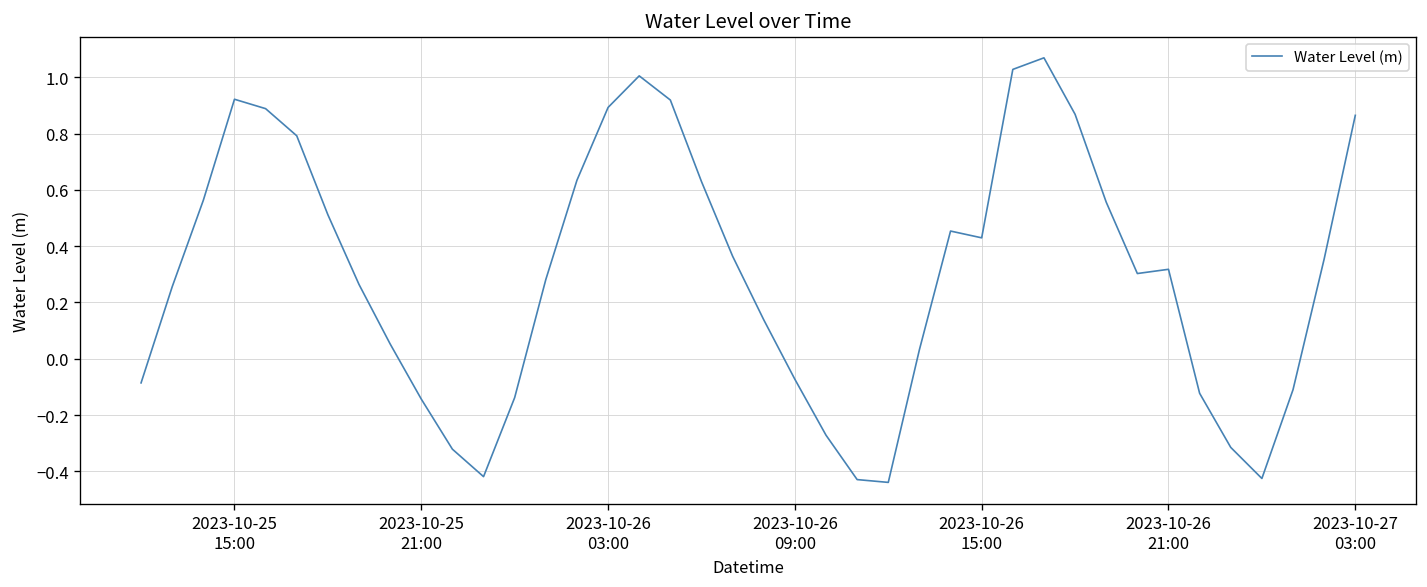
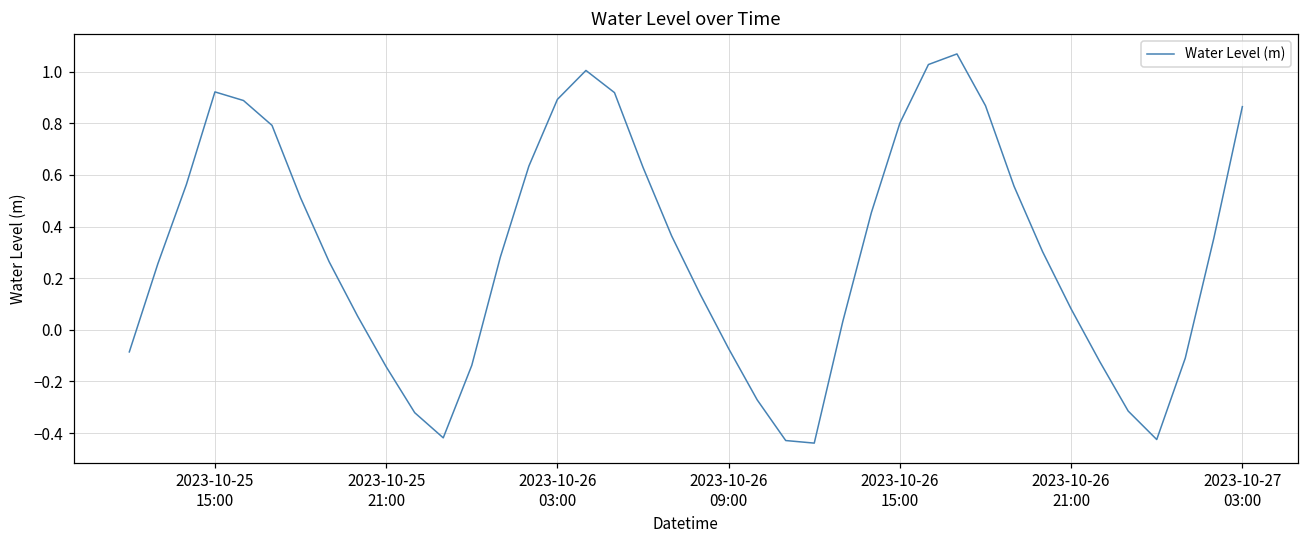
  {
    "2023-10-25 15:00": 0.92,
    "2023-10-25 21:00": -0.14,
    "2023-10-26 03:00": 0.89,
    "2023-10-26 09:00": -0.07,
-   "2023-10-26 15:00": 0.43,
-   "2023-10-26 21:00": 0.32,
+   "2023-10-26 15:00": 0.80,
+   "2023-10-26 21:00": 0.08,
    "2023-10-27 03:00": 0.86
  }
